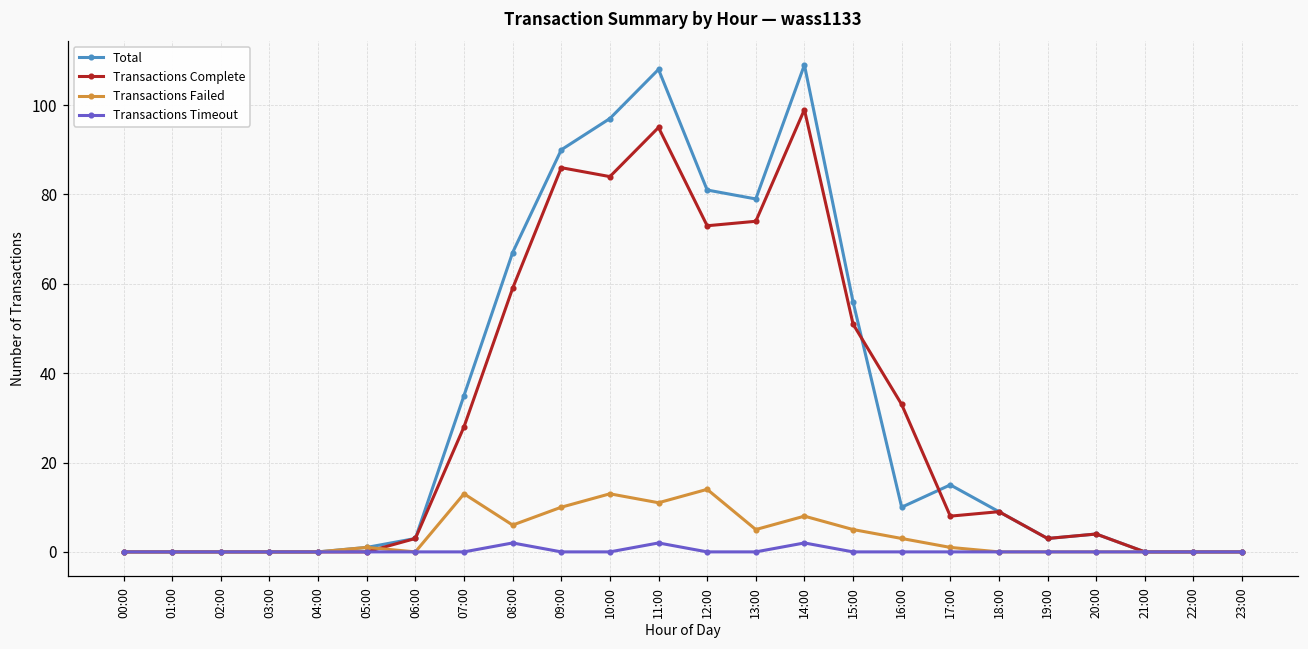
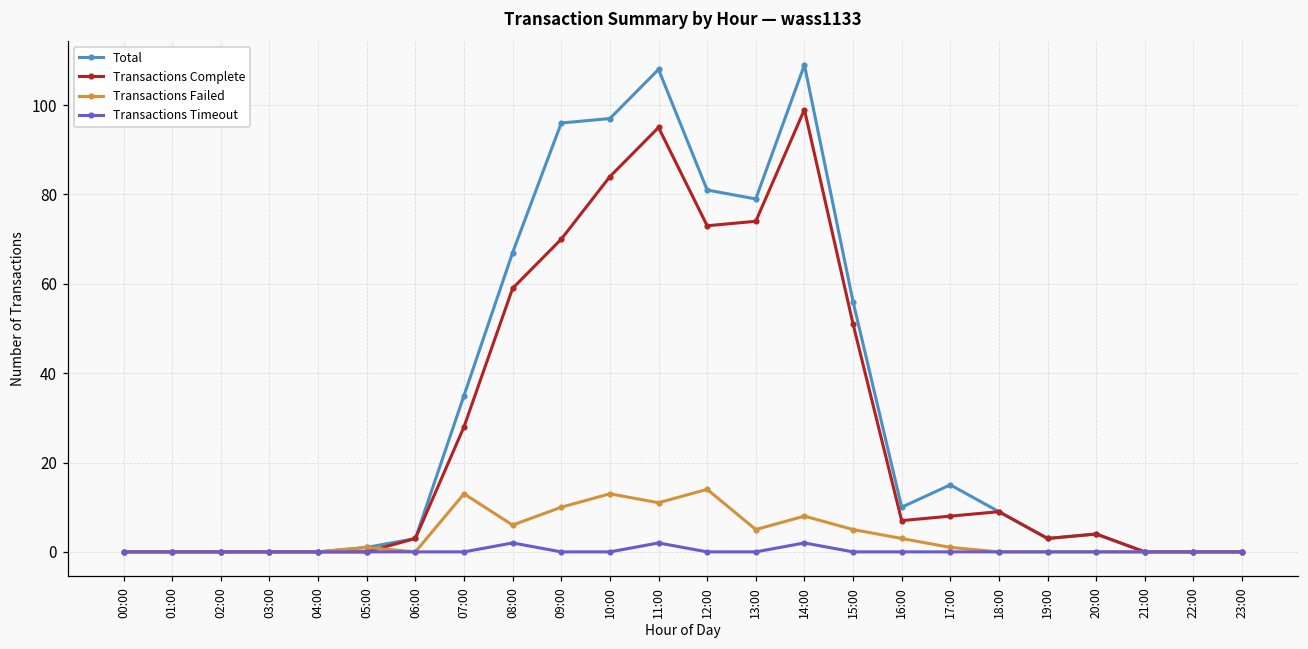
  {
    "Total": {
      "07:00": 35,
      "08:00": 67,
-     "09:00": 90,
+     "09:00": 96,
      "10:00": 97,
      "11:00": 108,
      "12:00": 81,
      "13:00": 79,
      "14:00": 109,
      "15:00": 56,
      "16:00": 10,
      "17:00": 15
    },
    "Transactions Complete": {
      "07:00": 28,
      "08:00": 59,
-     "09:00": 86,
+     "09:00": 70,
      "10:00": 84,
      "11:00": 95,
      "12:00": 73,
      "13:00": 74,
      "14:00": 99,
      "15:00": 51,
-     "16:00": 33,
+     "16:00": 7,
      "17:00": 8
    },
    "Transactions Failed": {
      "07:00": 13,
      "08:00": 6,
      "09:00": 10,
      "10:00": 13,
      "11:00": 11,
      "12:00": 14,
      "13:00": 5,
      "14:00": 8,
      "15:00": 5,
      "16:00": 3,
      "17:00": 1
    },
    "Transactions Timeout": {
      "07:00": 0,
      "08:00": 2,
      "09:00": 0,
      "10:00": 0,
      "11:00": 2,
      "12:00": 0,
      "13:00": 0,
      "14:00": 2,
      "15:00": 0,
      "16:00": 0,
      "17:00": 0
    }
  }
